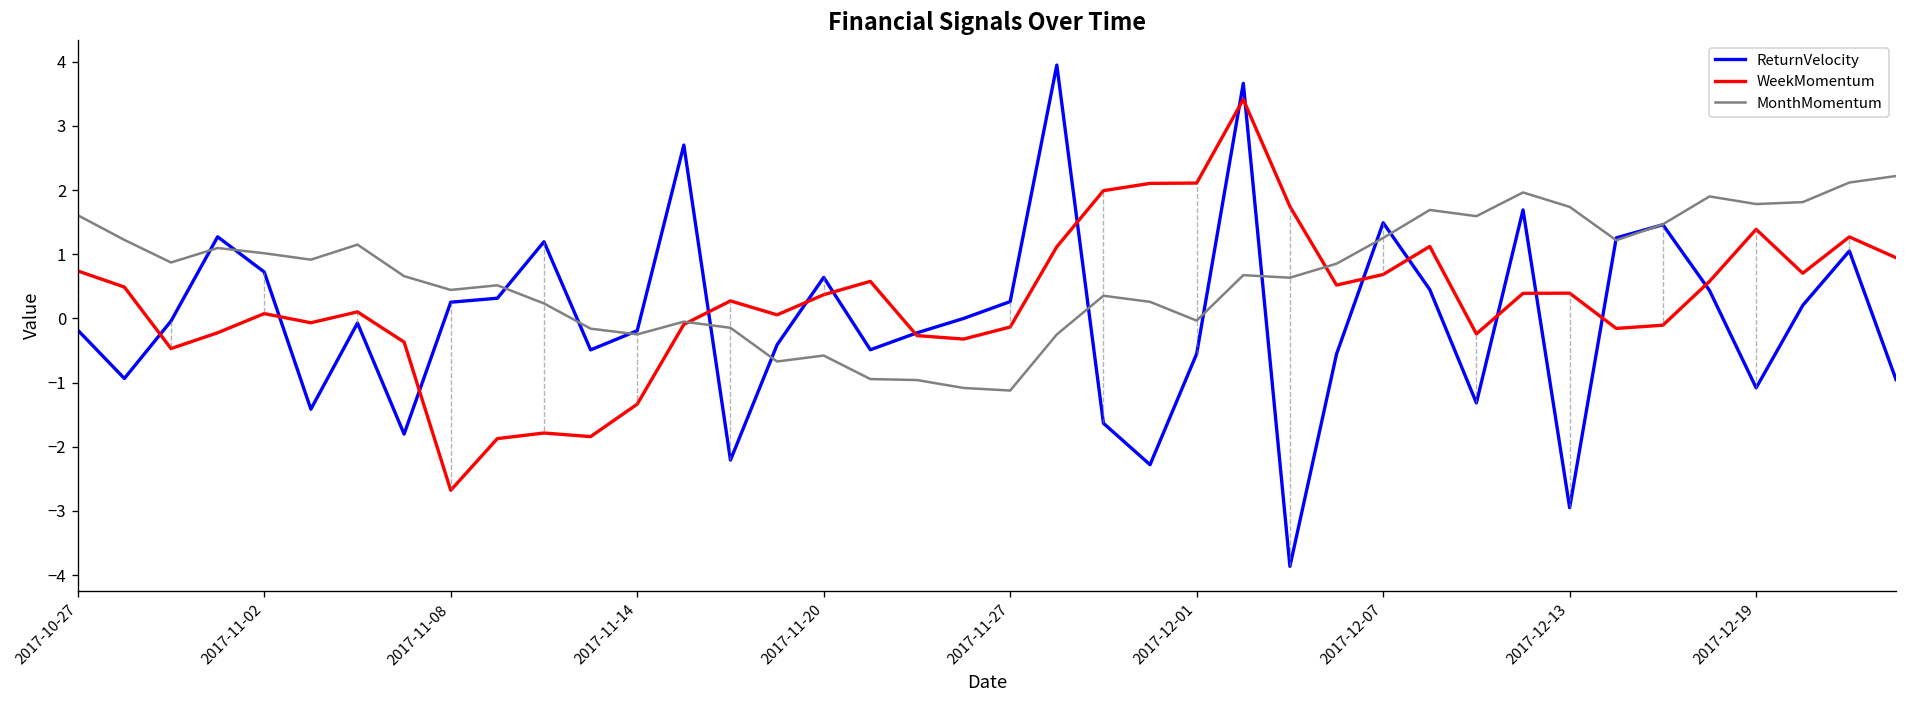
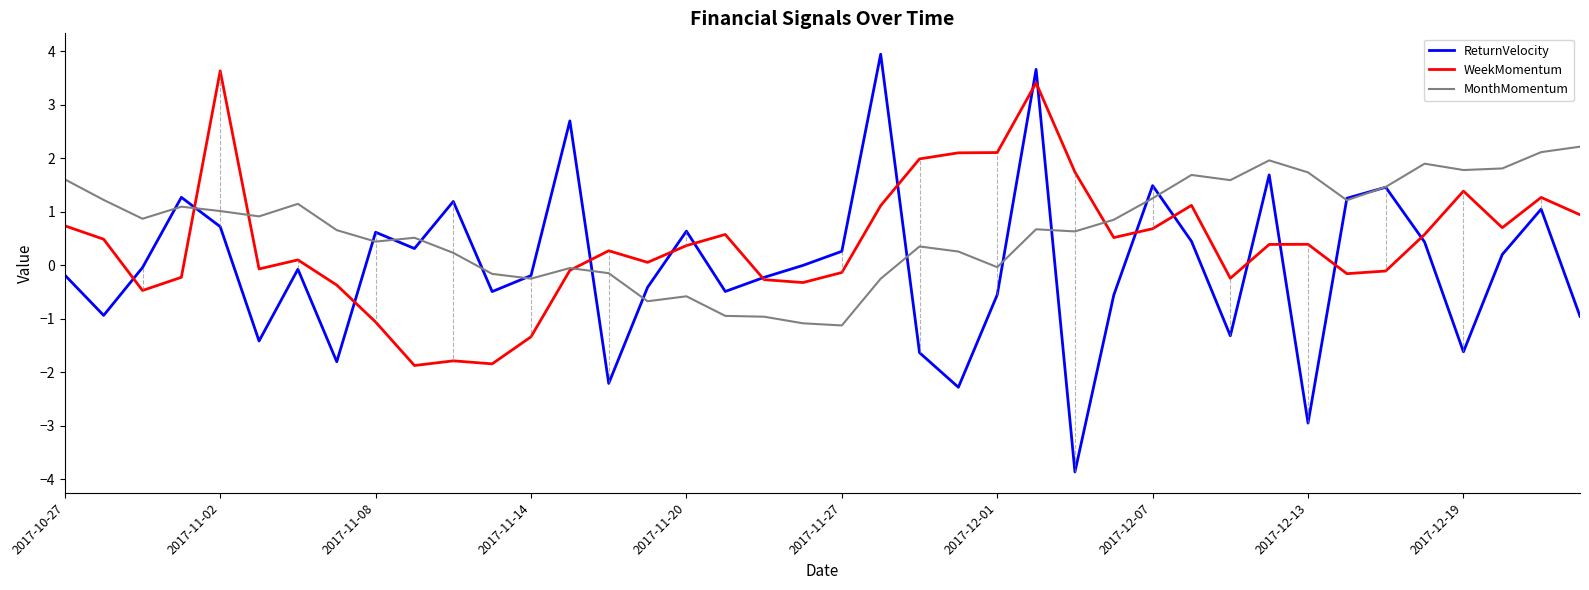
  {
    "ReturnVelocity": {
-     "2017-11-08": 0.3,
-     "2017-12-19": -1.1
+     "2017-11-08": 0.6,
+     "2017-12-19": -1.6
    },
    "WeekMomentum": {
-     "2017-11-02": 0.1,
-     "2017-11-08": -2.7
+     "2017-11-02": 3.6,
+     "2017-11-08": -1.1
    }
  }
